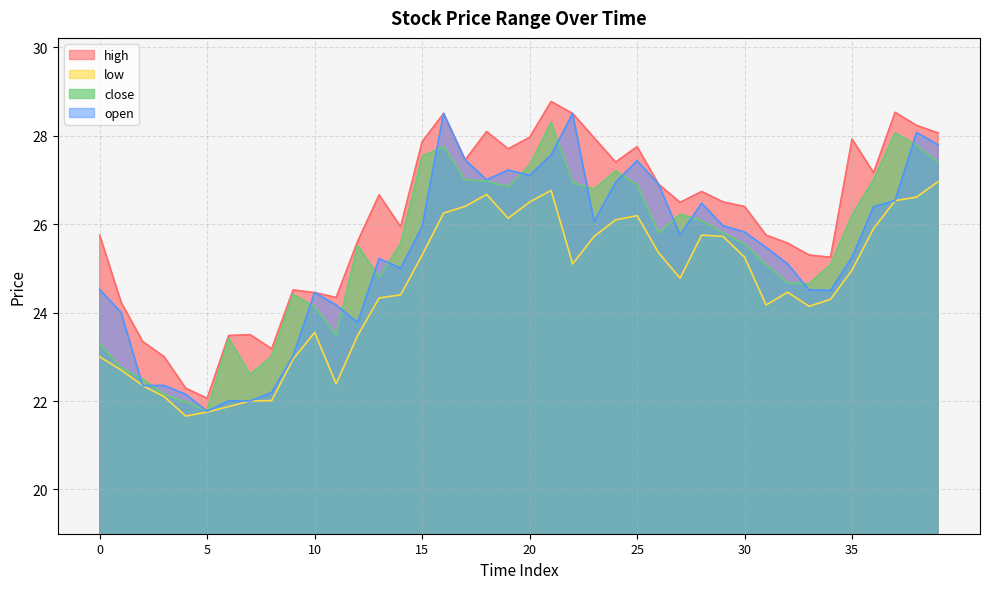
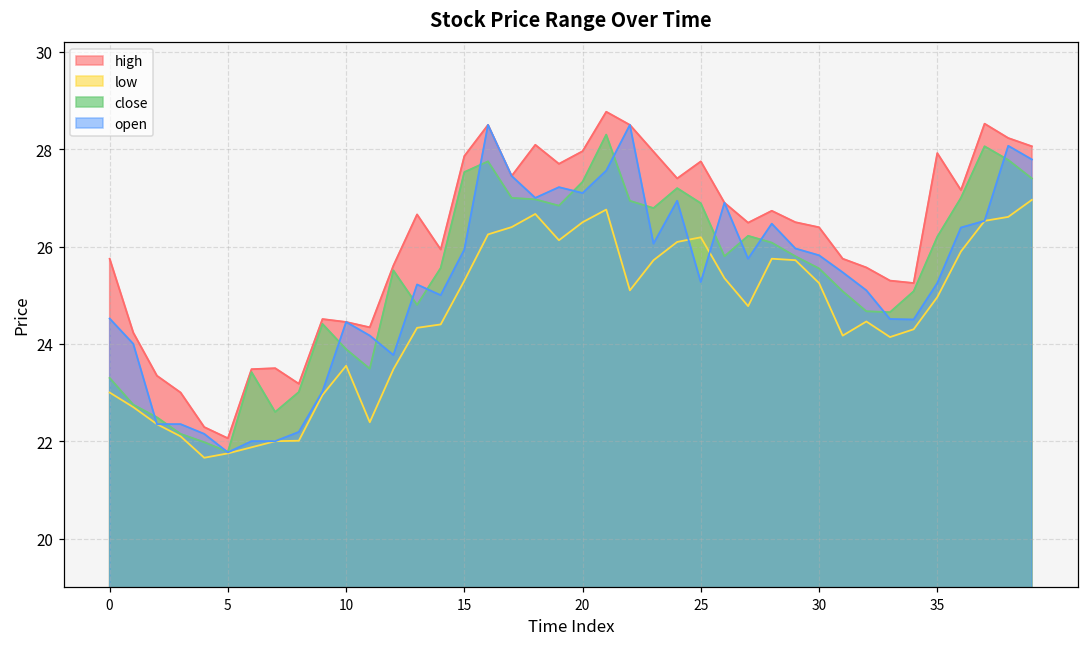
  {
    "high": {
      "0": 25.8,
      "5": 22.1,
      "15": 27.9,
      "20": 28.0,
      "25": 27.8,
      "30": 26.4,
      "35": 27.9
    },
    "low": {
      "0": 23.0,
      "10": 23.6,
      "15": 25.3,
      "20": 26.5,
      "25": 26.2,
      "30": 25.3,
      "35": 25.0
    },
    "close": {
      "0": 23.3,
-     "10": 24.1,
+     "10": 23.9,
      "15": 27.5,
      "20": 27.3,
      "25": 26.9,
      "30": 25.6,
      "35": 26.2
    },
    "open": {
      "0": 24.5,
      "15": 25.9,
      "20": 27.1,
-     "25": 27.4,
+     "25": 25.3,
      "30": 25.8,
      "35": 25.3
    }
  }
